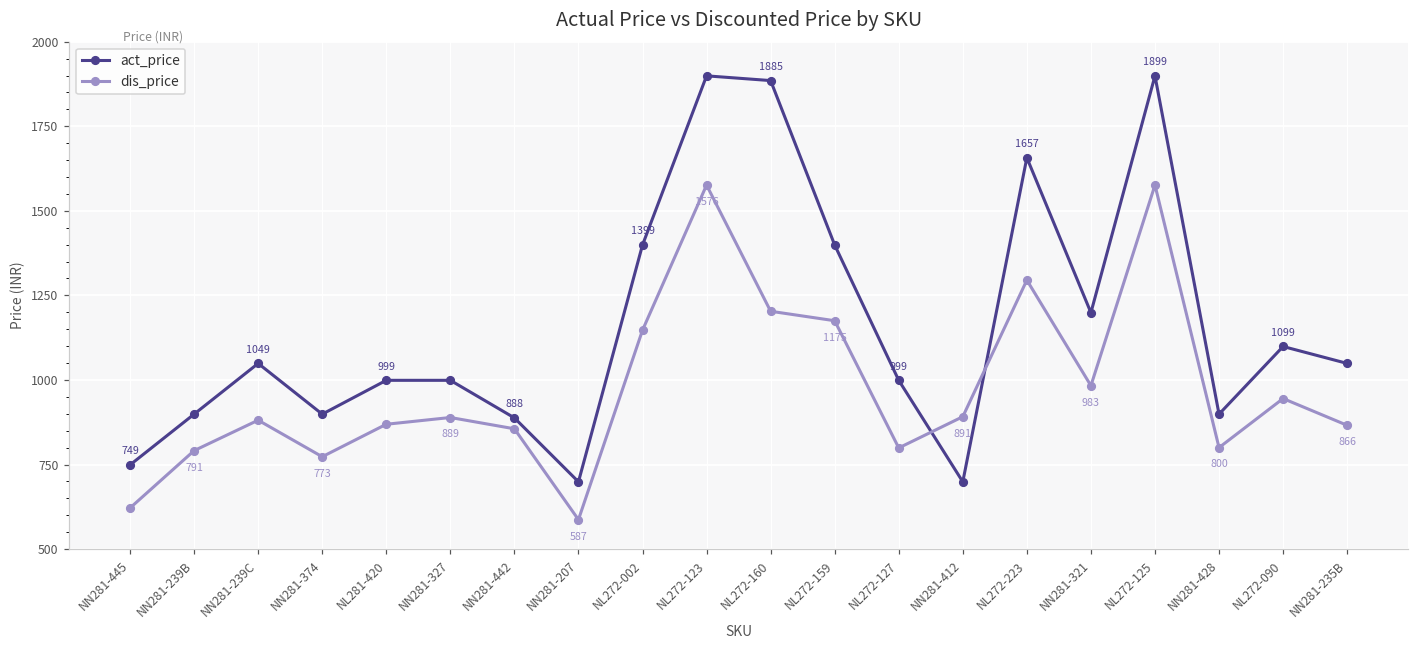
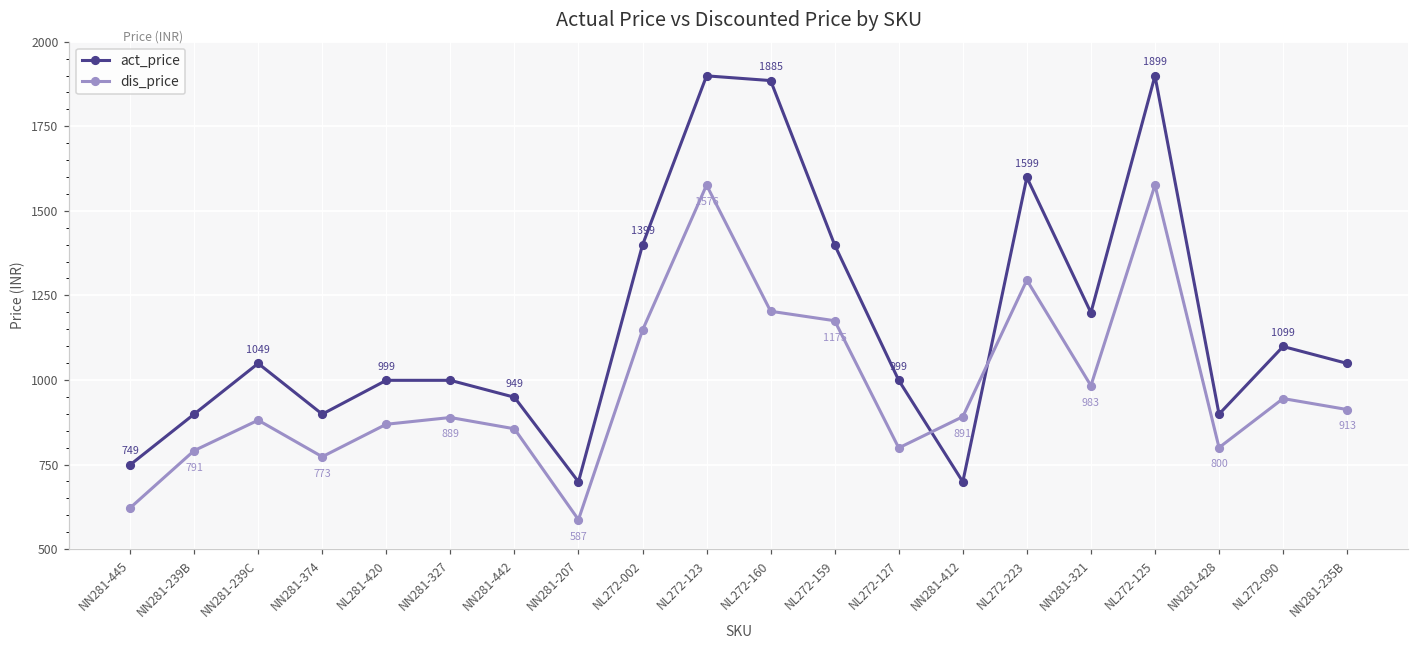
  {
    "act_price": {
      "NN281-445": 749,
      "NN281-239C": 1049,
      "NL281-420": 999,
-     "NN281-442": 888,
+     "NN281-442": 949,
      "NL272-002": 1399,
      "NL272-160": 1885,
      "NL272-127": 999,
-     "NL272-223": 1657,
+     "NL272-223": 1599,
      "NL272-125": 1899,
      "NL272-090": 1099
    },
    "dis_price": {
      "NN281-239B": 791,
      "NN281-374": 773,
      "NN281-327": 889,
      "NN281-207": 587,
      "NL272-123": 1576,
      "NL272-159": 1175,
      "NN281-412": 891,
      "NN281-321": 983,
      "NN281-428": 800,
-     "NN281-235B": 866
+     "NN281-235B": 913
    }
  }
